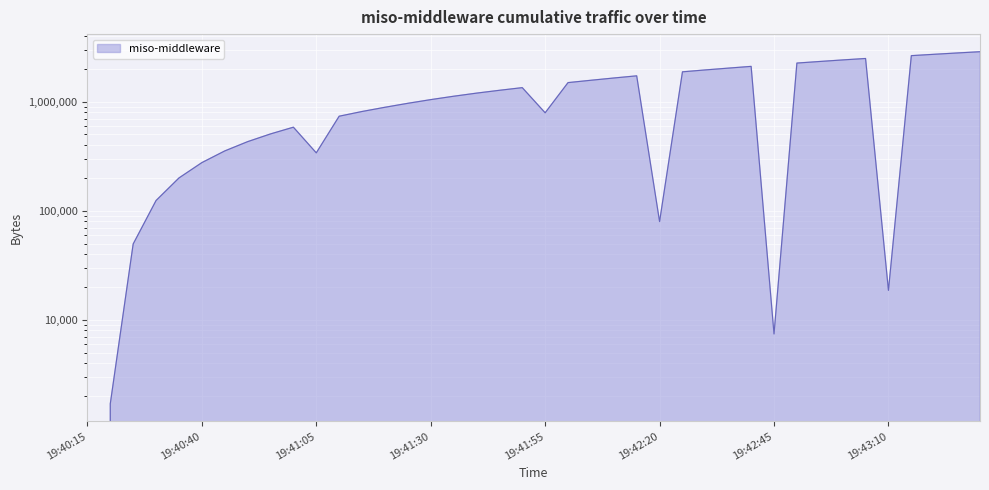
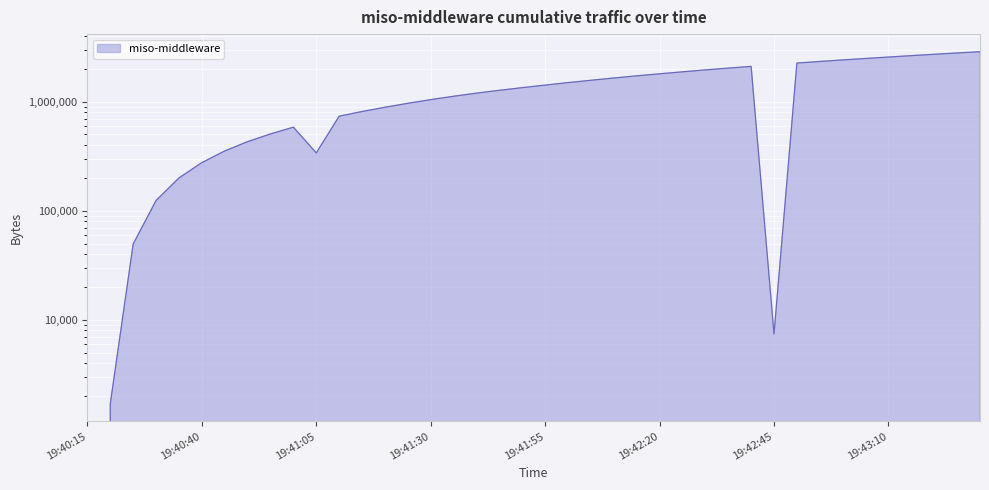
  {
    "19:40:40": "280,000",
    "19:41:05": "340,000",
    "19:41:30": "1,000,000",
-   "19:41:55": "800,000",
-   "19:42:20": "80,000",
+   "19:41:55": "1,400,000",
+   "19:42:20": "1,800,000",
    "19:42:45": "7,000",
-   "19:43:10": "19,000"
+   "19:43:10": "2,600,000"
  }
